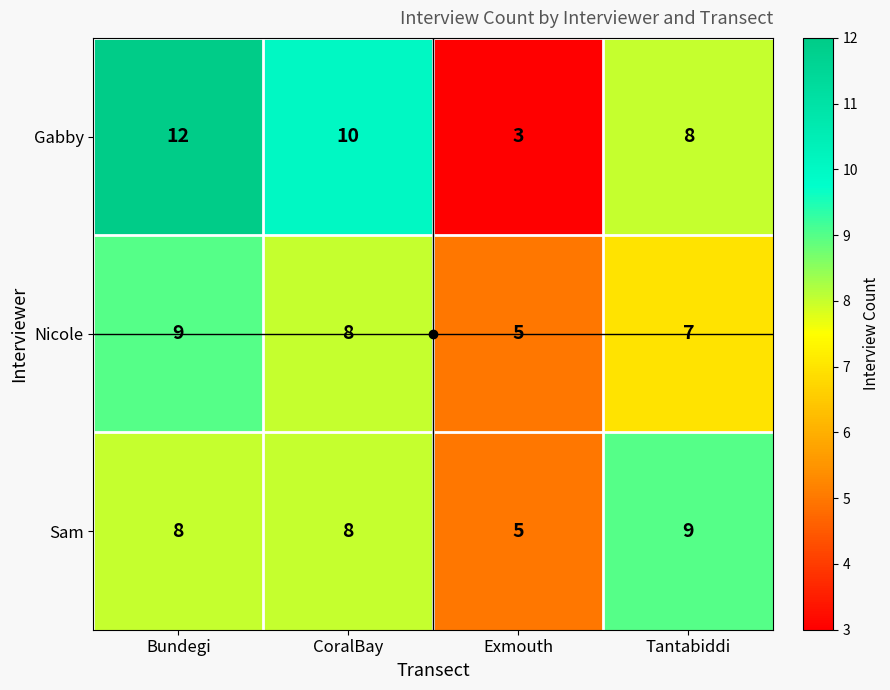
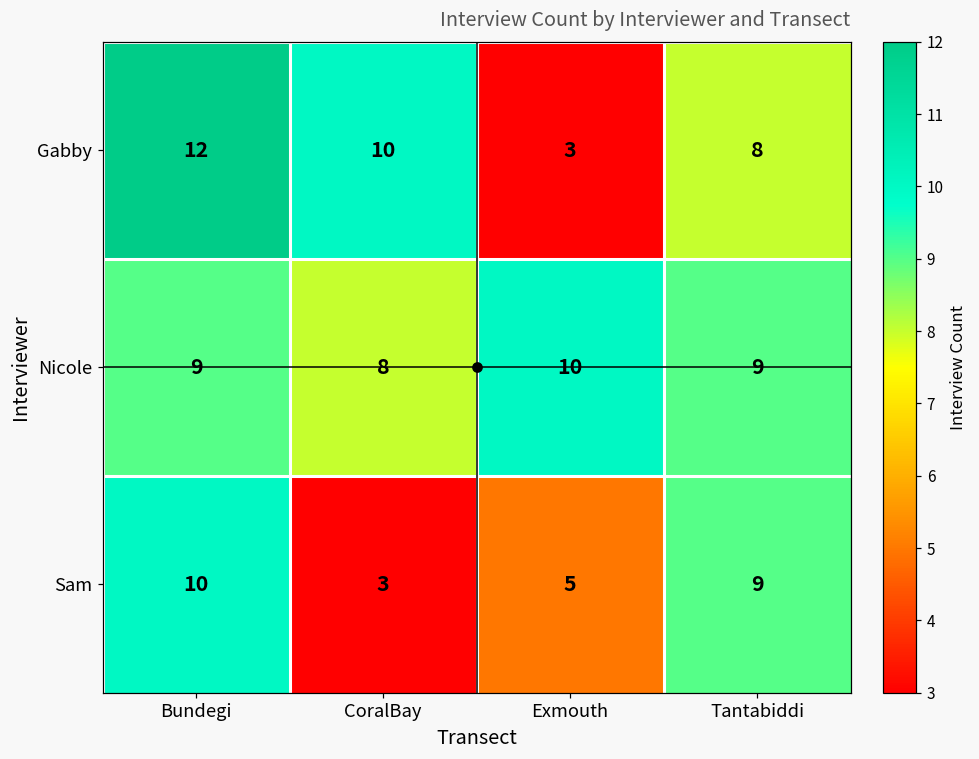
  {
    "Gabby": {
      "Bundegi": 12,
      "CoralBay": 10,
      "Exmouth": 3,
      "Tantabiddi": 8
    },
    "Nicole": {
      "Bundegi": 9,
      "CoralBay": 8,
-     "Exmouth": 5,
-     "Tantabiddi": 7
+     "Exmouth": 10,
+     "Tantabiddi": 9
    },
    "Sam": {
-     "Bundegi": 8,
-     "CoralBay": 8,
+     "Bundegi": 10,
+     "CoralBay": 3,
      "Exmouth": 5,
      "Tantabiddi": 9
    }
  }
